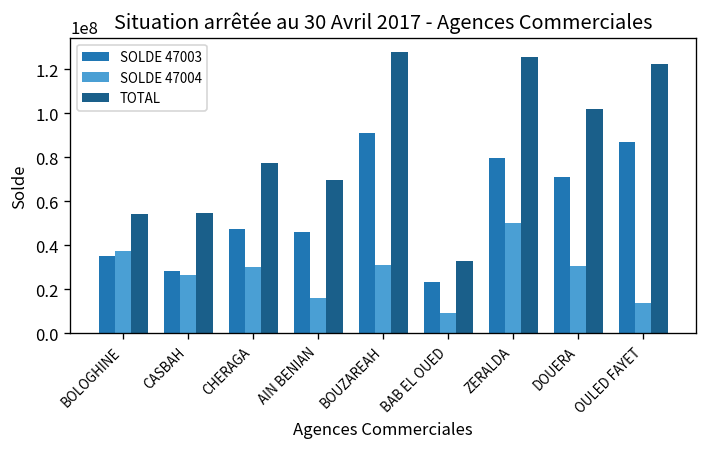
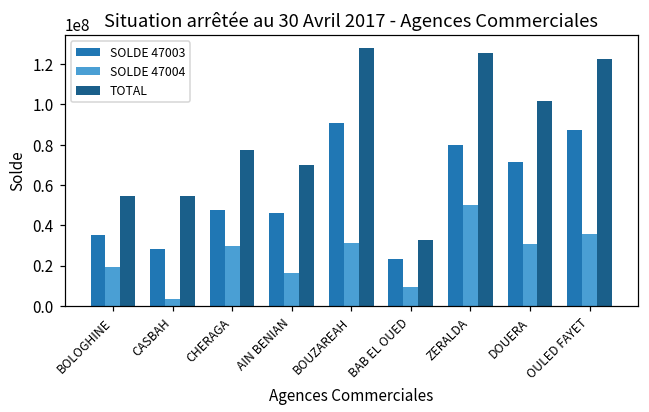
  {
    "SOLDE 47004": {
-     "BOLOGHINE": 37000000,
-     "CASBAH": 26000000,
+     "BOLOGHINE": 19000000,
+     "CASBAH": 3000000,
      "CHERAGA": 30000000,
      "AIN BENIAN": 16000000,
      "BOUZAREAH": 31000000,
      "BAB EL OUED": 9000000,
      "ZERALDA": 50000000,
      "DOUERA": 31000000,
-     "OULED FAYET": 14000000
+     "OULED FAYET": 35000000
    }
  }
